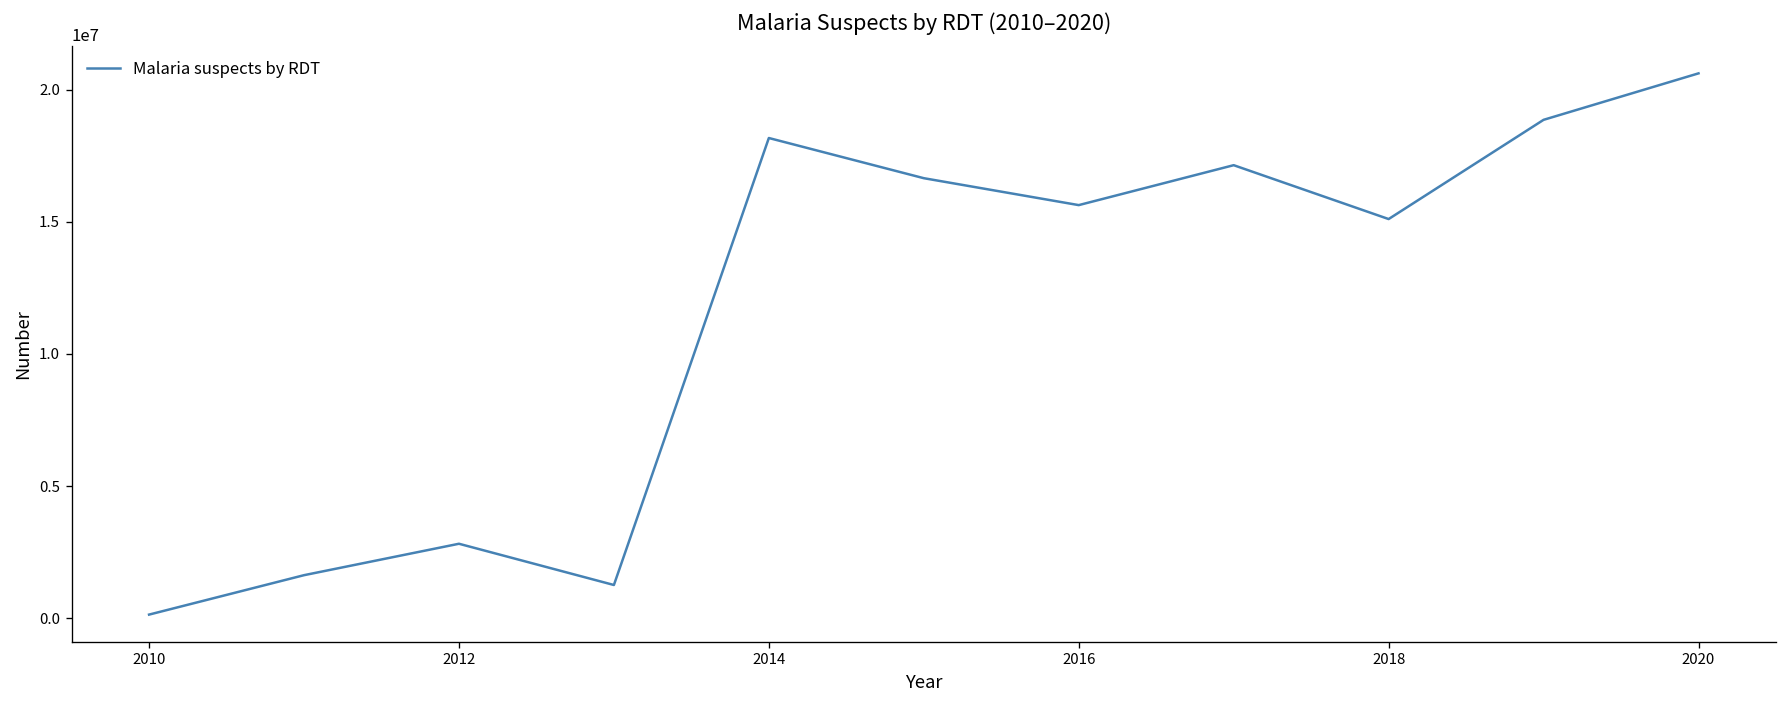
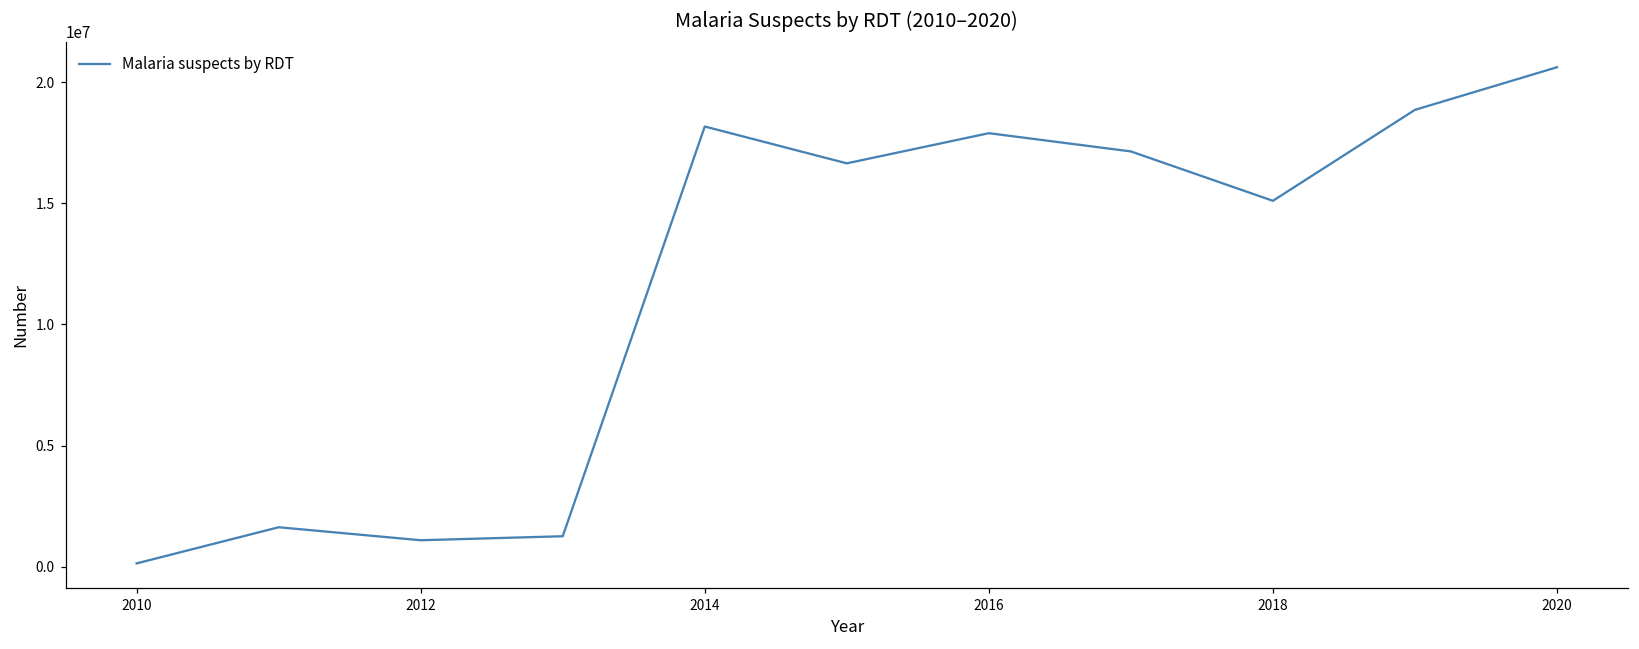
  {
    "2010": 100000,
-   "2012": 2800000,
+   "2012": 1100000,
    "2014": 18200000,
-   "2016": 15600000,
+   "2016": 17900000,
    "2018": 15100000,
    "2020": 20600000
  }
